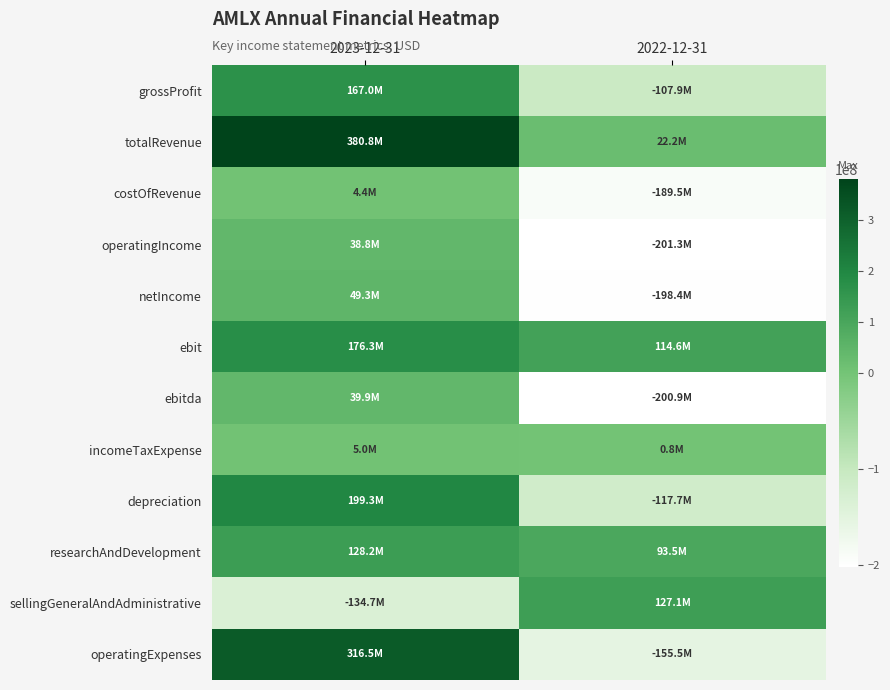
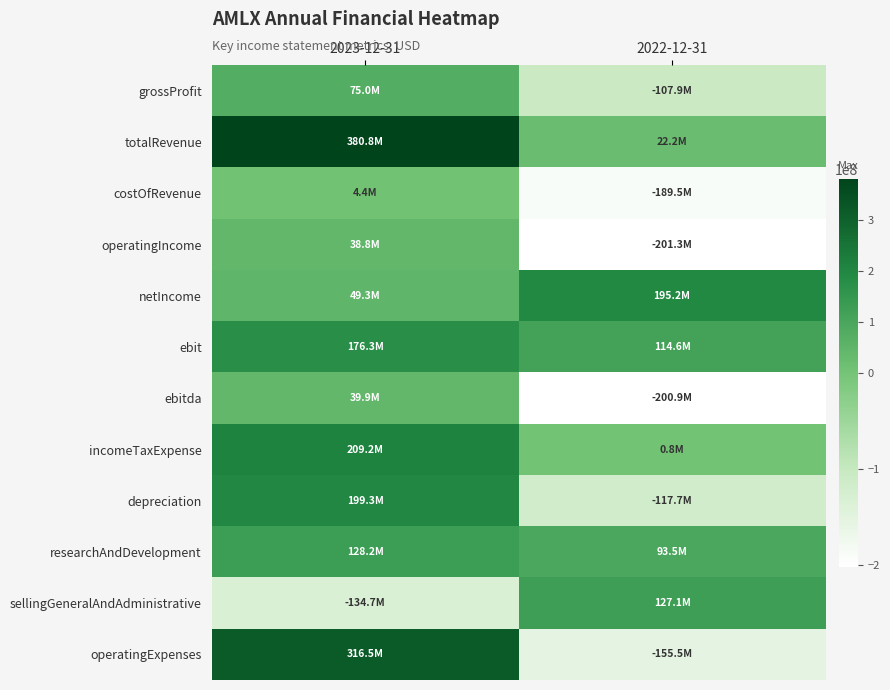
  {
    "grossProfit": {
-     "2023-12-31": "167.0M",
+     "2023-12-31": "75.0M",
      "2022-12-31": "-107.9M"
    },
    "totalRevenue": {
      "2023-12-31": "380.8M",
      "2022-12-31": "22.2M"
    },
    "costOfRevenue": {
      "2023-12-31": "4.4M",
      "2022-12-31": "-189.5M"
    },
    "operatingIncome": {
      "2023-12-31": "38.8M",
      "2022-12-31": "-201.3M"
    },
    "netIncome": {
      "2023-12-31": "49.3M",
-     "2022-12-31": "-198.4M"
+     "2022-12-31": "195.2M"
    },
    "ebit": {
      "2023-12-31": "176.3M",
      "2022-12-31": "114.6M"
    },
    "ebitda": {
      "2023-12-31": "39.9M",
      "2022-12-31": "-200.9M"
    },
    "incomeTaxExpense": {
-     "2023-12-31": "5.0M",
+     "2023-12-31": "209.2M",
      "2022-12-31": "0.8M"
    },
    "depreciation": {
      "2023-12-31": "199.3M",
      "2022-12-31": "-117.7M"
    },
    "researchAndDevelopment": {
      "2023-12-31": "128.2M",
      "2022-12-31": "93.5M"
    },
    "sellingGeneralAndAdministrative": {
      "2023-12-31": "-134.7M",
      "2022-12-31": "127.1M"
    },
    "operatingExpenses": {
      "2023-12-31": "316.5M",
      "2022-12-31": "-155.5M"
    }
  }
